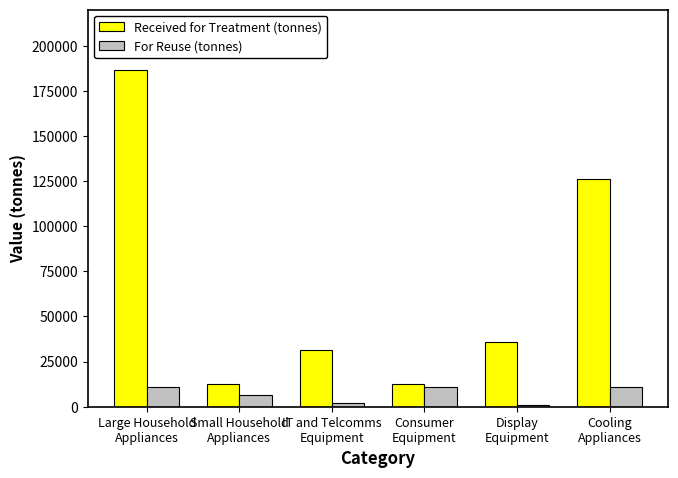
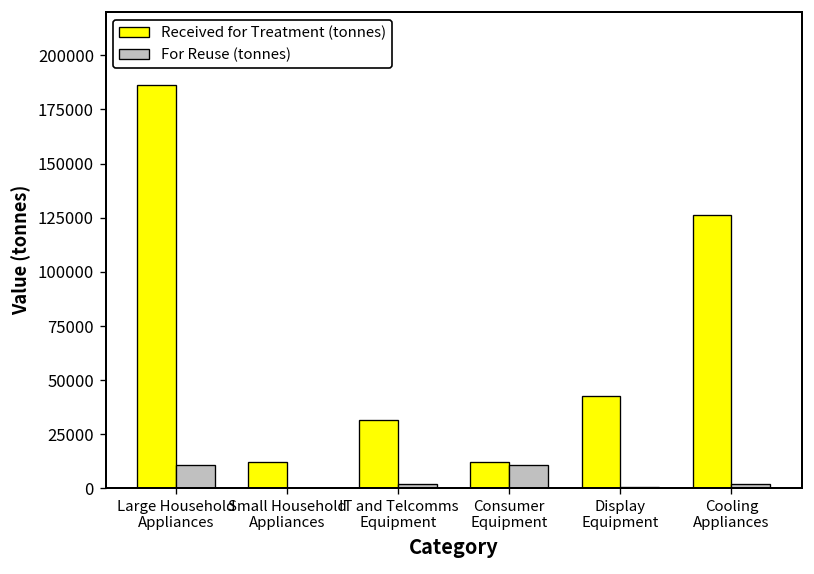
  {
    "Received for Treatment (tonnes)": {
      "Large Household Appliances": 186000,
      "Small Household Appliances": 12000,
      "IT and Telcomms Equipment": 32000,
      "Consumer Equipment": 12000,
-     "Display Equipment": 36000,
+     "Display Equipment": 43000,
      "Cooling Appliances": 126000
    },
    "For Reuse (tonnes)": {
      "Large Household Appliances": 11000,
-     "Small Household Appliances": 7000,
+     "Small Household Appliances": 0,
      "IT and Telcomms Equipment": 2000,
      "Consumer Equipment": 11000,
-     "Cooling Appliances": 11000
+     "Cooling Appliances": 2000
    }
  }
